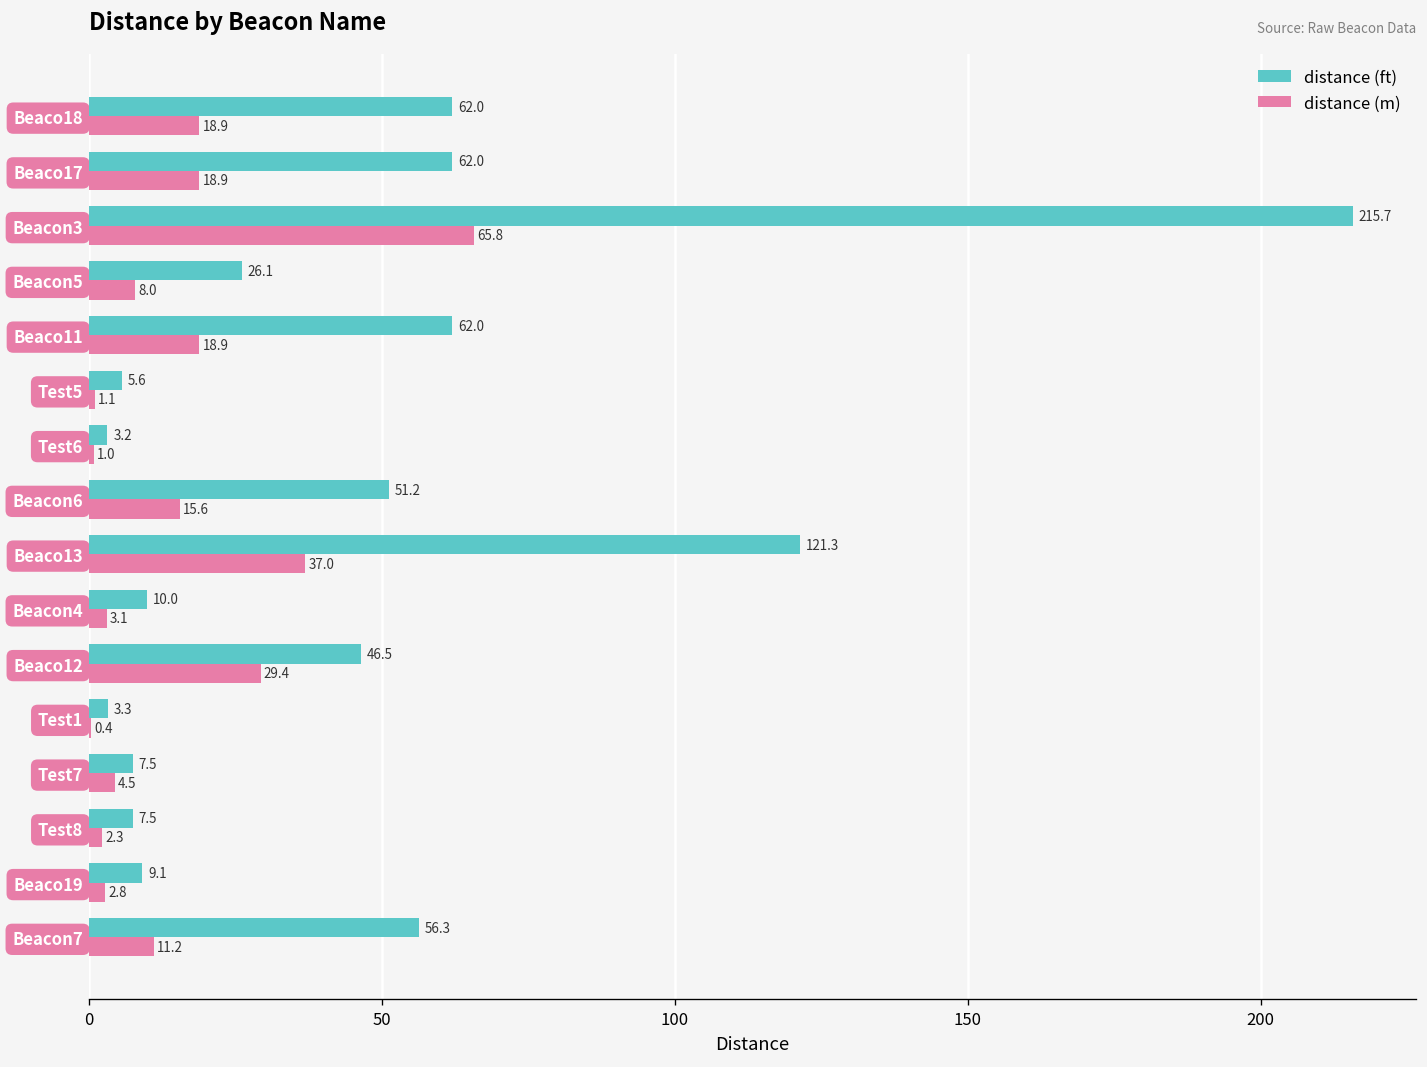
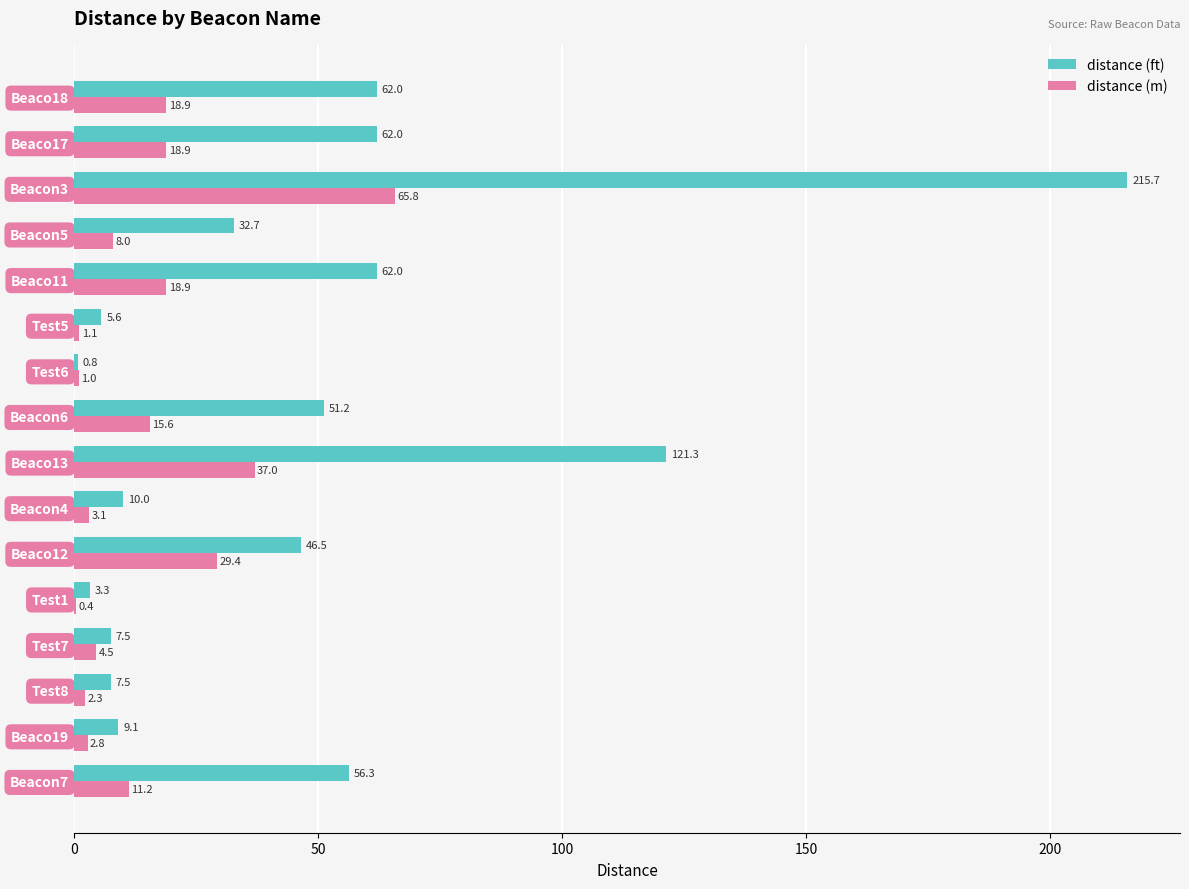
  {
    "distance (ft)": {
      "Beaco18": 62.0,
      "Beaco17": 62.0,
      "Beacon3": 215.7,
-     "Beacon5": 26.1,
+     "Beacon5": 32.7,
      "Beaco11": 62.0,
      "Test5": 5.6,
-     "Test6": 3.2,
+     "Test6": 0.8,
      "Beacon6": 51.2,
      "Beaco13": 121.3,
      "Beacon4": 10.0,
      "Beaco12": 46.5,
      "Test1": 3.3,
      "Test7": 7.5,
      "Test8": 7.5,
      "Beaco19": 9.1,
      "Beacon7": 56.3
    },
    "distance (m)": {
      "Beaco18": 18.9,
      "Beaco17": 18.9,
      "Beacon3": 65.8,
      "Beacon5": 8.0,
      "Beaco11": 18.9,
      "Test5": 1.1,
      "Test6": 1.0,
      "Beacon6": 15.6,
      "Beaco13": 37.0,
      "Beacon4": 3.1,
      "Beaco12": 29.4,
      "Test1": 0.4,
      "Test7": 4.5,
      "Test8": 2.3,
      "Beaco19": 2.8,
      "Beacon7": 11.2
    }
  }
